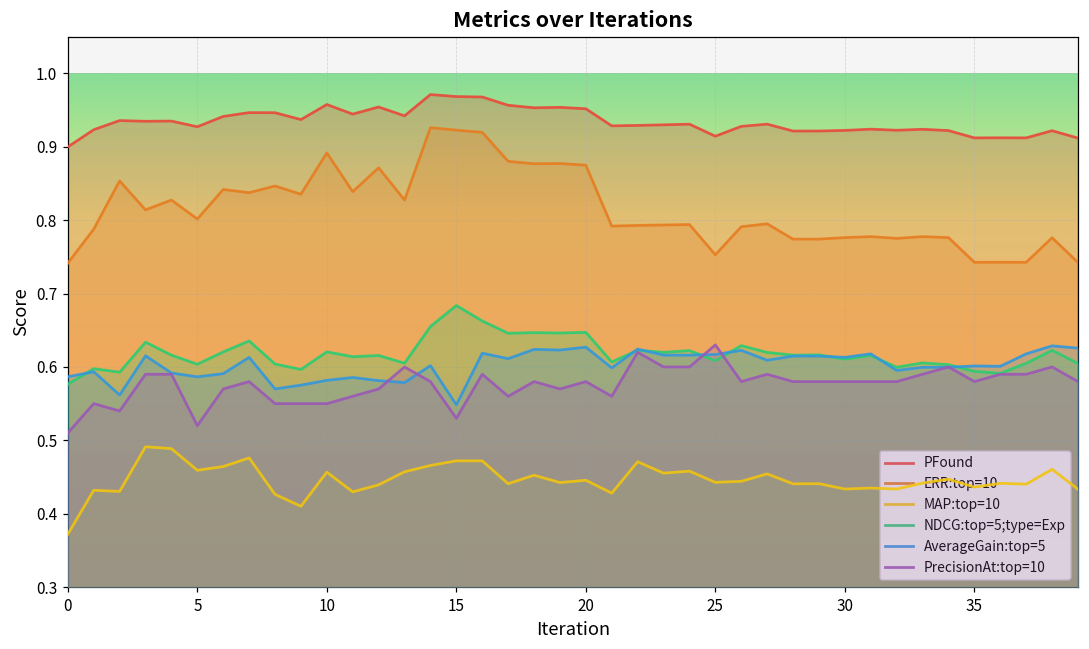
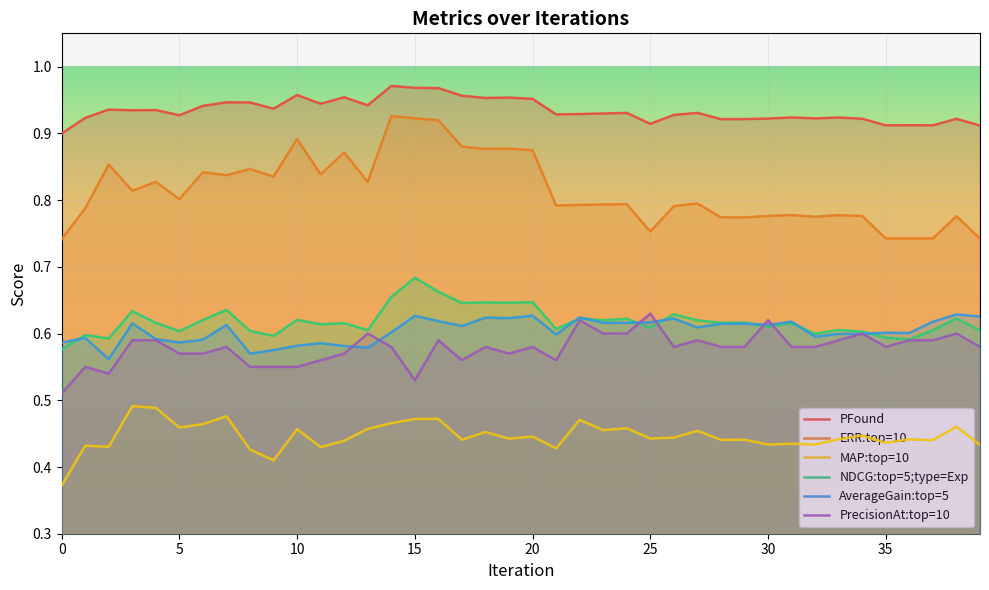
  {
    "MAP:top=10": {
      "0": 0.37,
      "5": 0.46,
      "10": 0.46,
      "15": 0.47,
      "20": 0.45,
      "25": 0.44,
      "30": 0.43
    },
    "NDCG:top=5;type=Exp": {
      "0": 0.58,
      "5": 0.60,
      "10": 0.62,
      "15": 0.68,
      "20": 0.65,
      "25": 0.61,
      "35": 0.59
    },
    "AverageGain:top=5": {
      "0": 0.59,
      "5": 0.59,
      "10": 0.58,
-     "15": 0.55,
+     "15": 0.63,
      "20": 0.63,
      "25": 0.62,
      "35": 0.60
    },
    "PrecisionAt:top=10": {
      "0": 0.51,
-     "5": 0.52,
+     "5": 0.57,
      "10": 0.55,
      "15": 0.53,
      "20": 0.58,
      "25": 0.63,
-     "30": 0.58,
+     "30": 0.62,
      "35": 0.58
    }
  }
